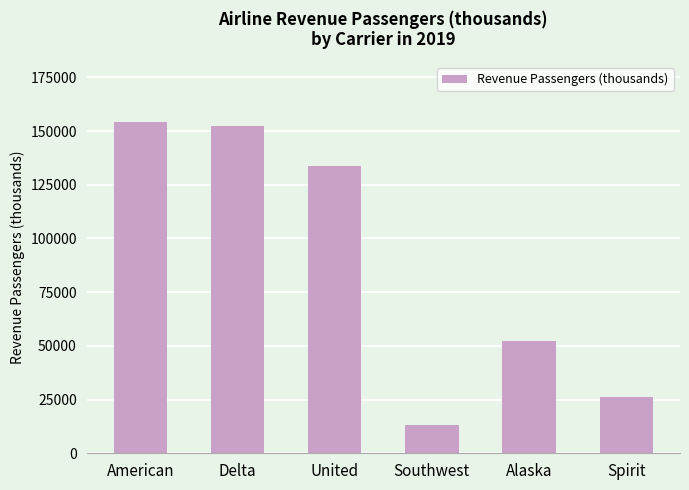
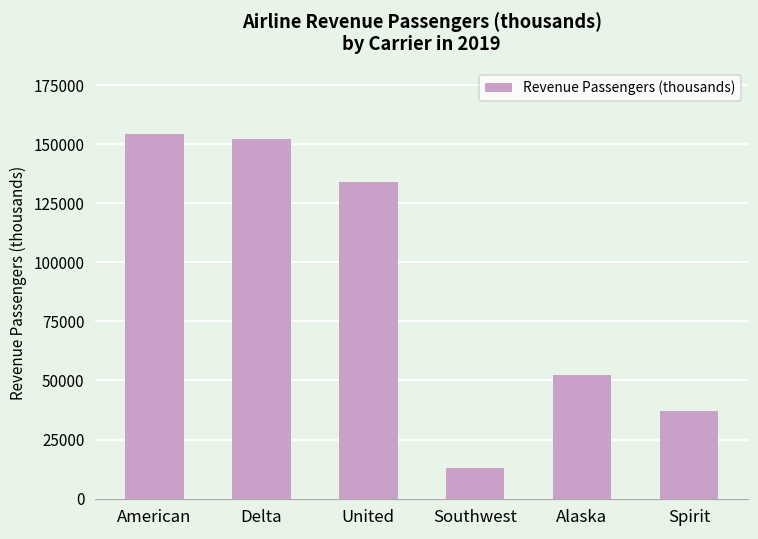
  {
    "American": 154000,
    "Delta": 152000,
    "United": 134000,
    "Southwest": 13000,
    "Alaska": 52000,
-   "Spirit": 26000
+   "Spirit": 37000
  }
